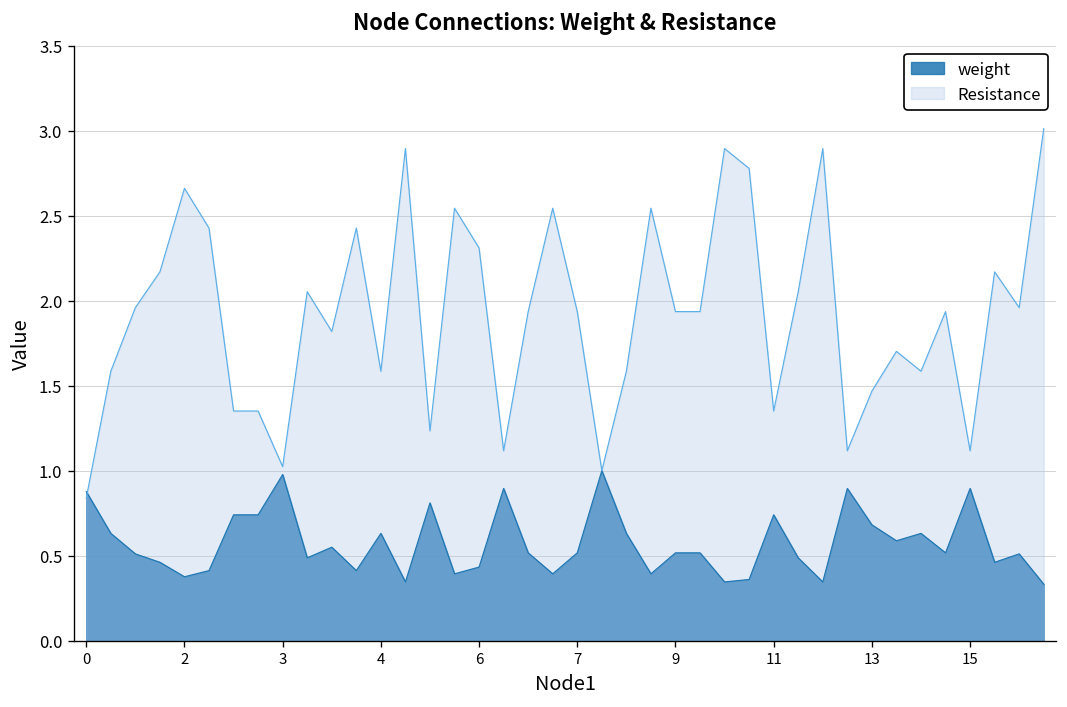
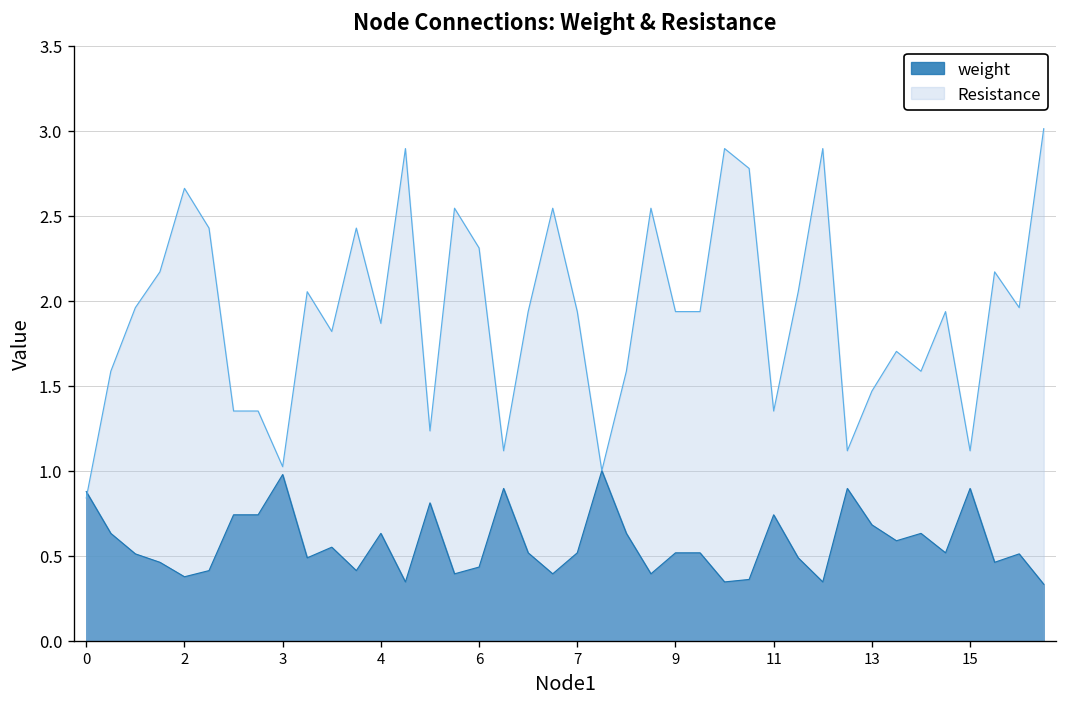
  {
    "weight": {
      "0": 0.88,
      "4": 0.63
    },
    "Resistance": {
      "0": 0.84,
-     "4": 1.58
+     "4": 1.87
    }
  }
